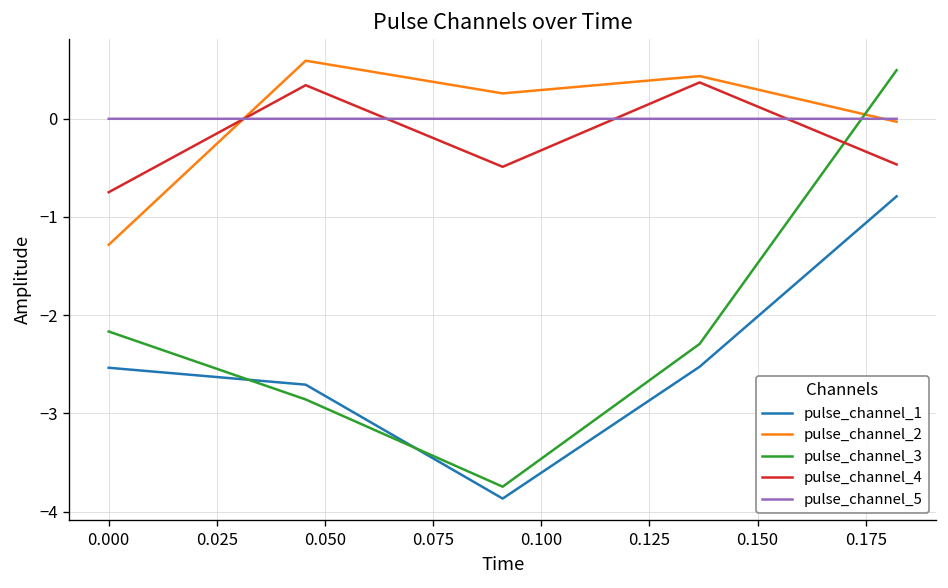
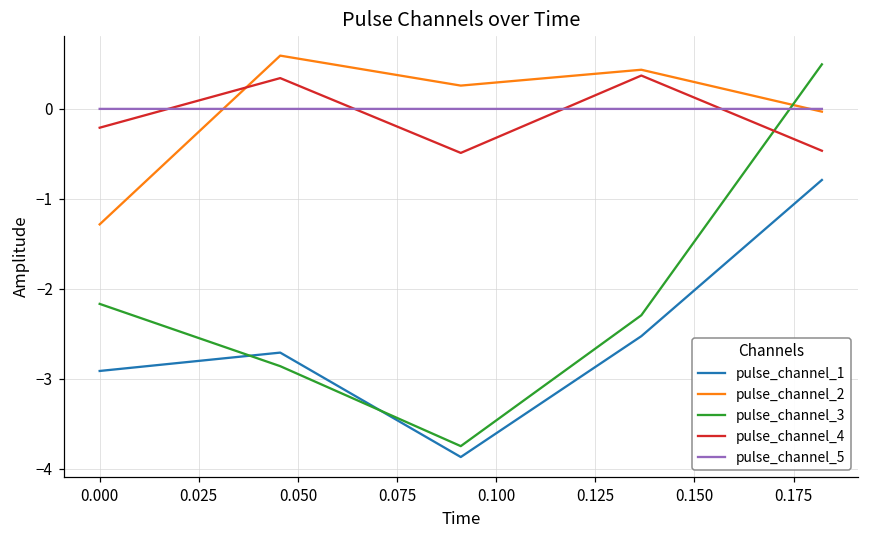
  {
    "pulse_channel_1": {
-     "0.000": -2.5
+     "0.000": -2.9
    },
    "pulse_channel_2": {
      "0.000": -1.3
    },
    "pulse_channel_3": {
      "0.000": -2.2
    },
    "pulse_channel_4": {
-     "0.000": -0.7
+     "0.000": -0.2
    },
    "pulse_channel_5": {
      "0.000": 0.0
    }
  }
